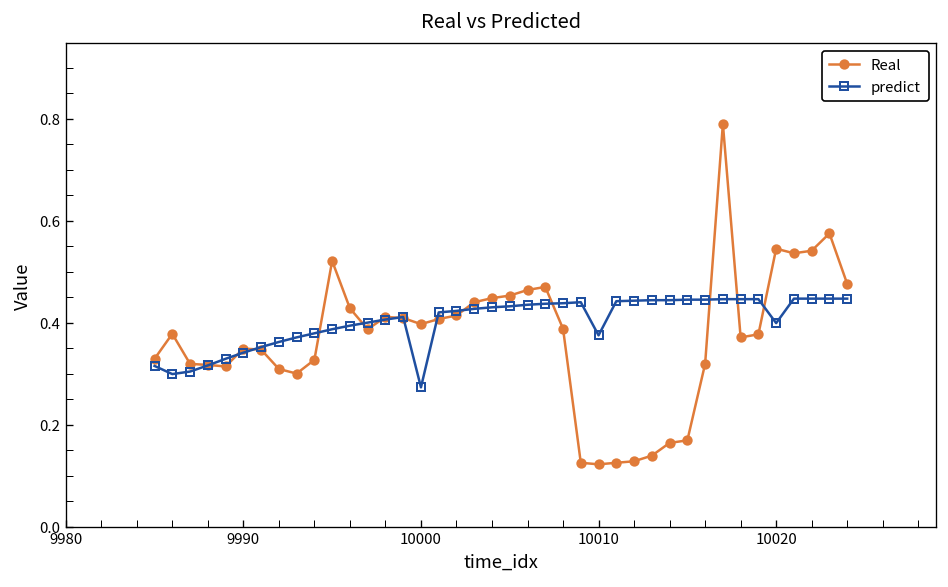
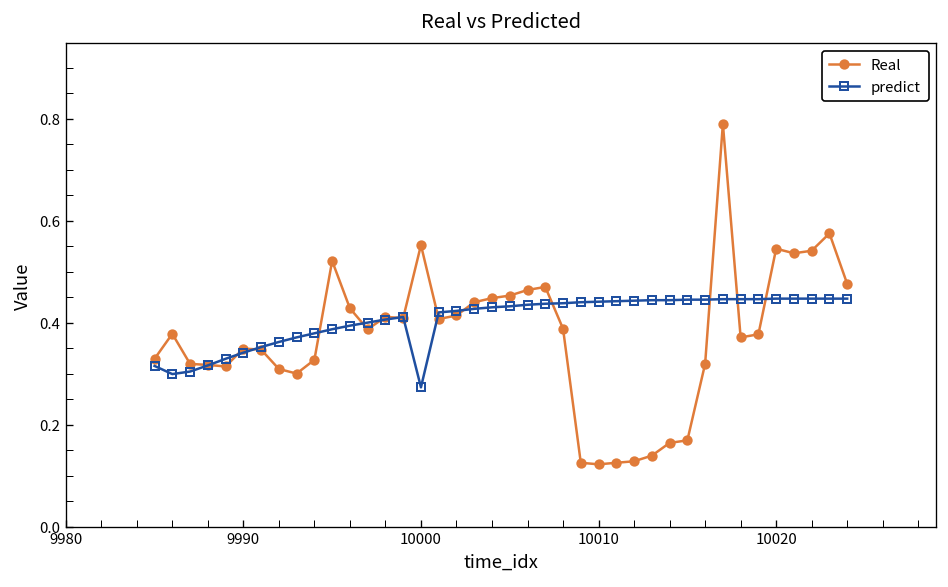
  {
    "Real": {
      "9990": 0.35,
-     "10000": 0.40,
+     "10000": 0.55,
      "10010": 0.12,
      "10020": 0.55
    },
    "predict": {
      "9990": 0.34,
      "10000": 0.27,
-     "10010": 0.38,
-     "10020": 0.40
+     "10010": 0.44,
+     "10020": 0.45
    }
  }
